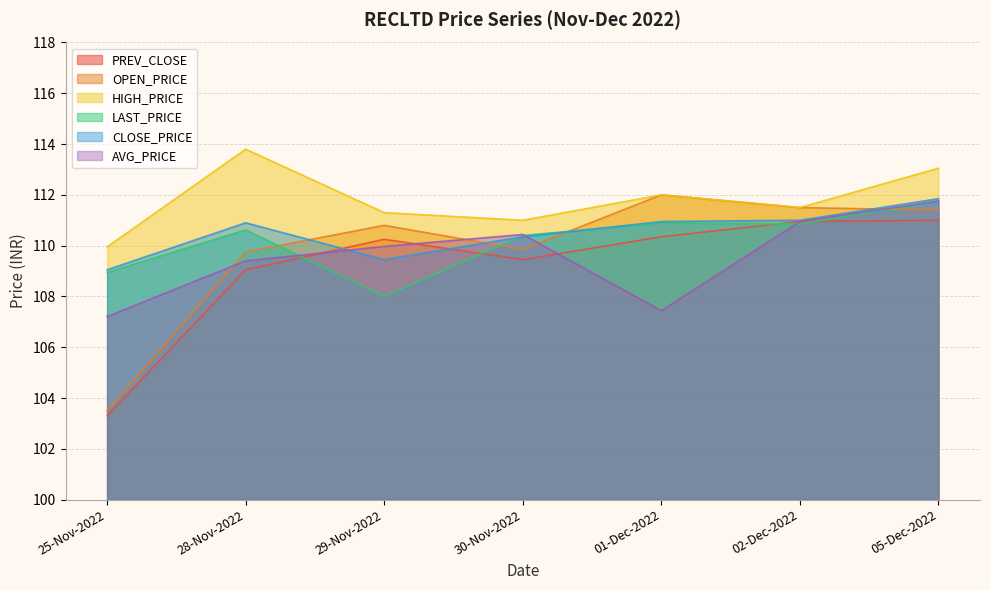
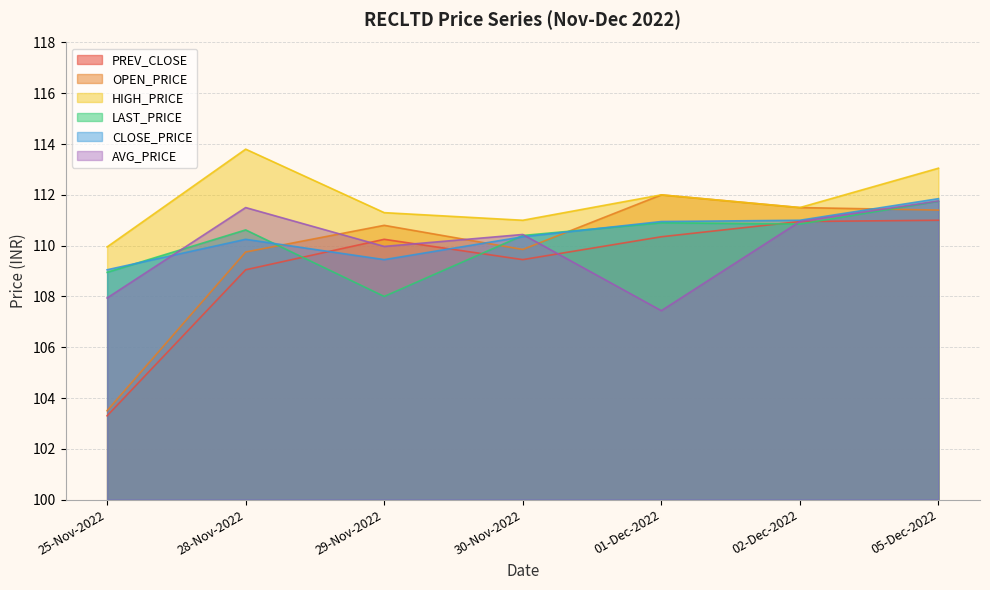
  {
    "LAST_PRICE": {
      "28-Nov-2022": 110.6,
      "29-Nov-2022": 108.0,
      "02-Dec-2022": 110.9
    },
    "CLOSE_PRICE": {
-     "28-Nov-2022": 110.9,
+     "28-Nov-2022": 110.3,
      "29-Nov-2022": 109.5
    },
    "AVG_PRICE": {
-     "25-Nov-2022": 107.2,
-     "28-Nov-2022": 109.4,
+     "25-Nov-2022": 107.9,
+     "28-Nov-2022": 111.5,
      "29-Nov-2022": 110.0,
      "01-Dec-2022": 107.4
    }
  }
